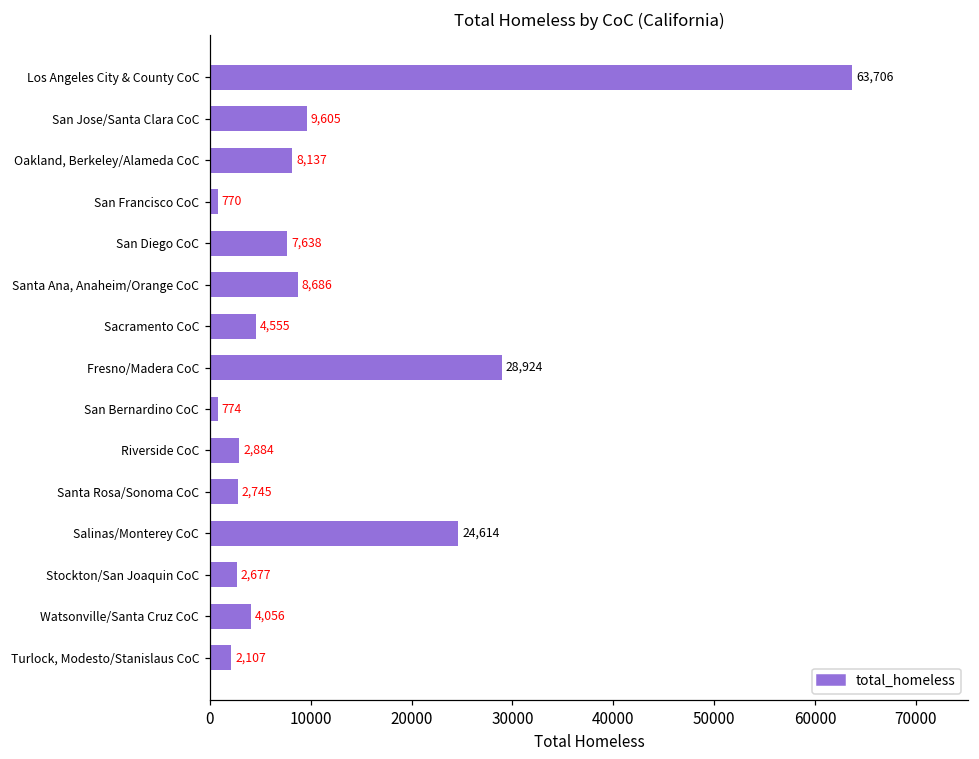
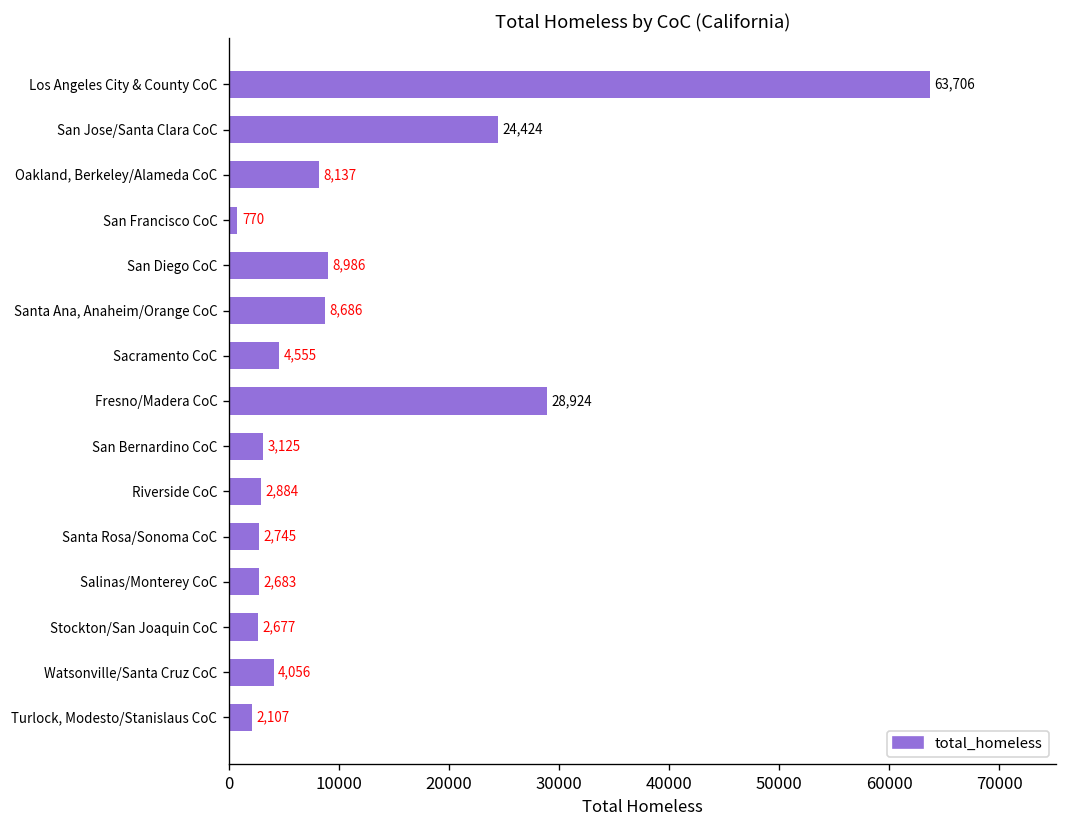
  {
    "Los Angeles City & County CoC": "63,706",
-   "San Jose/Santa Clara CoC": "9,605",
+   "San Jose/Santa Clara CoC": "24,424",
    "Oakland, Berkeley/Alameda CoC": "8,137",
    "San Francisco CoC": "770",
-   "San Diego CoC": "7,638",
+   "San Diego CoC": "8,986",
    "Santa Ana, Anaheim/Orange CoC": "8,686",
    "Sacramento CoC": "4,555",
    "Fresno/Madera CoC": "28,924",
-   "San Bernardino CoC": "774",
+   "San Bernardino CoC": "3,125",
    "Riverside CoC": "2,884",
    "Santa Rosa/Sonoma CoC": "2,745",
-   "Salinas/Monterey CoC": "24,614",
+   "Salinas/Monterey CoC": "2,683",
    "Stockton/San Joaquin CoC": "2,677",
    "Watsonville/Santa Cruz CoC": "4,056",
    "Turlock, Modesto/Stanislaus CoC": "2,107"
  }
